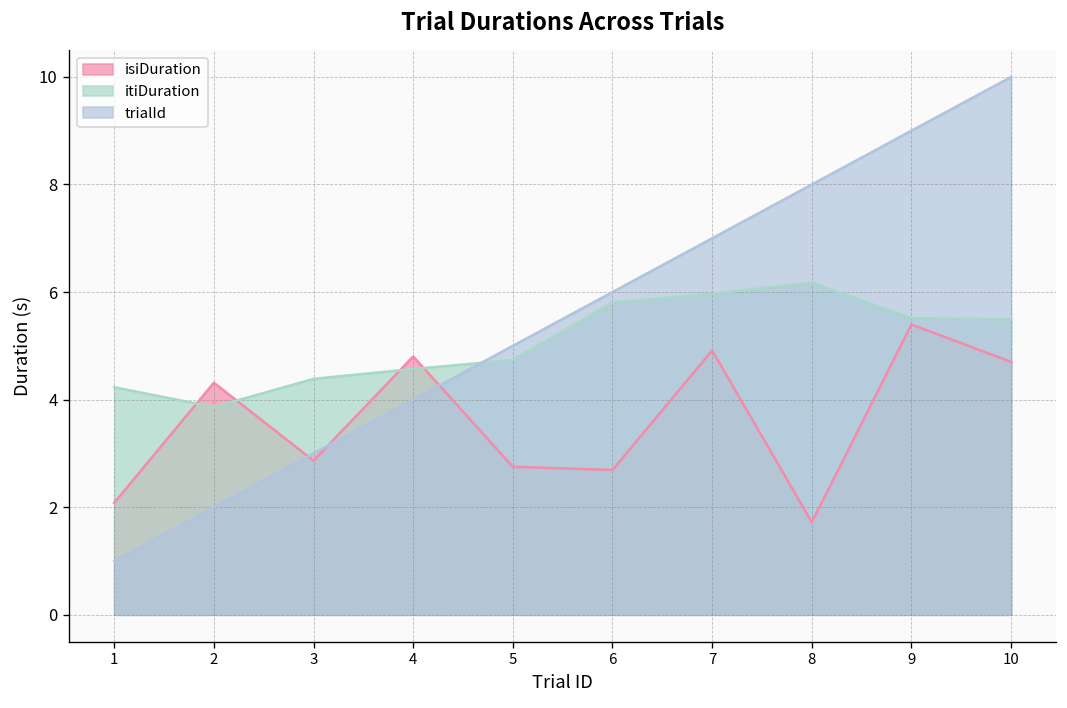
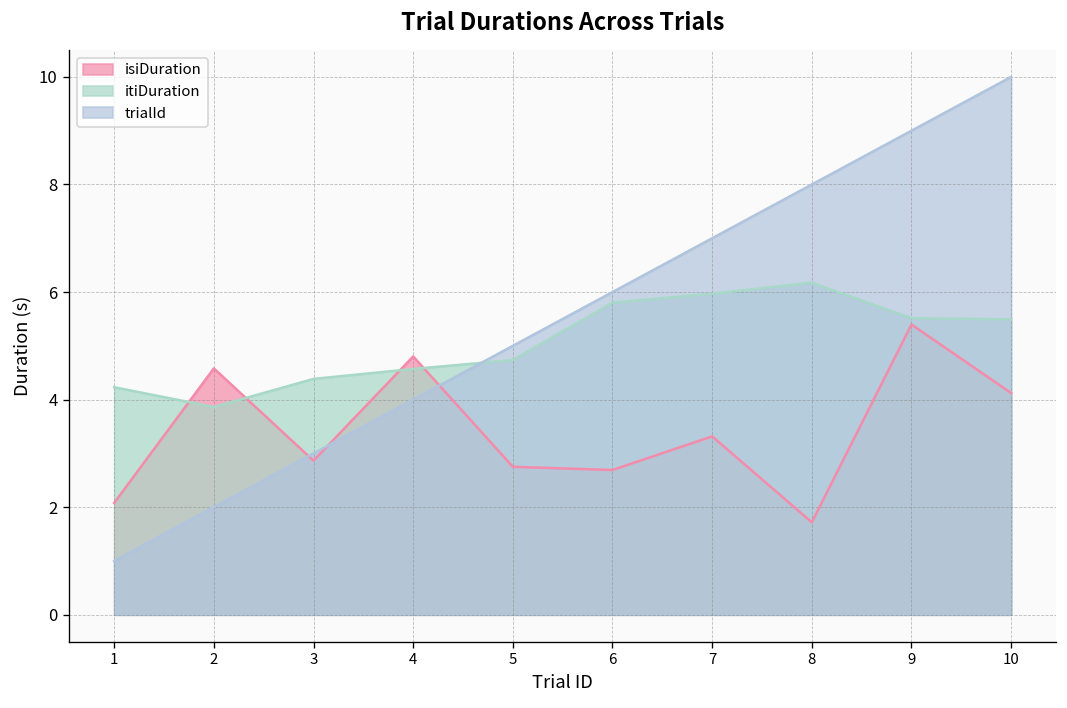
  {
    "isiDuration": {
      "1": 2.1,
-     "2": 4.3,
+     "2": 4.6,
      "3": 2.9,
      "4": 4.8,
      "5": 2.8,
      "6": 2.7,
-     "7": 4.9,
+     "7": 3.3,
      "8": 1.7,
      "9": 5.4,
-     "10": 4.7
+     "10": 4.1
    }
  }
